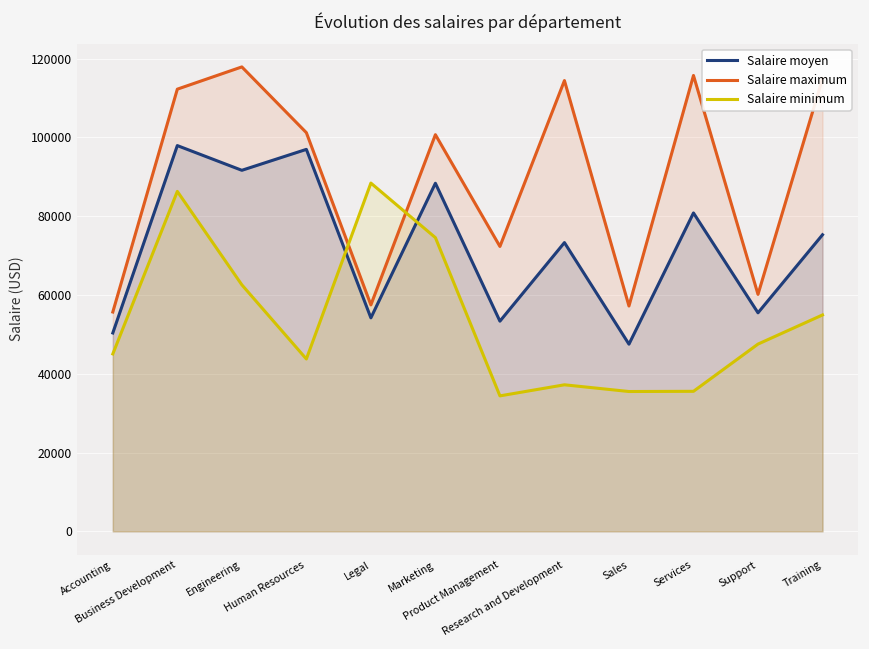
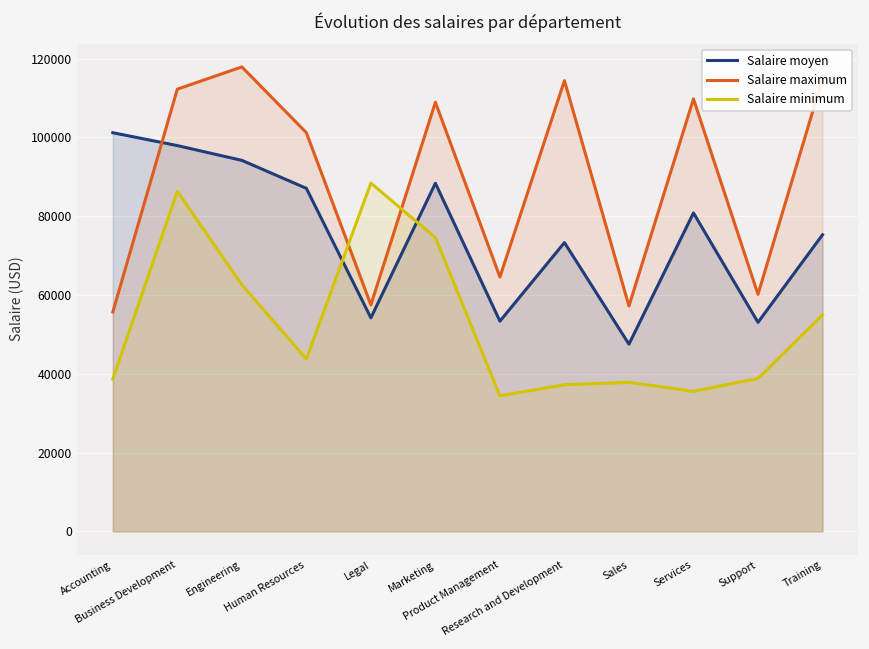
  {
    "Salaire moyen": {
-     "Accounting": 50000,
+     "Accounting": 101000,
      "Business Development": 98000,
-     "Engineering": 92000,
-     "Human Resources": 97000,
+     "Engineering": 94000,
+     "Human Resources": 87000,
      "Legal": 54000,
      "Marketing": 88000,
      "Product Management": 53000,
      "Research and Development": 73000,
      "Sales": 47000,
      "Services": 81000,
-     "Support": 55000,
+     "Support": 53000,
      "Training": 75000
    },
    "Salaire maximum": {
      "Accounting": 56000,
      "Business Development": 112000,
      "Engineering": 118000,
      "Human Resources": 101000,
      "Legal": 57000,
-     "Marketing": 101000,
-     "Product Management": 72000,
+     "Marketing": 109000,
+     "Product Management": 65000,
      "Research and Development": 114000,
      "Sales": 57000,
-     "Services": 116000,
+     "Services": 110000,
      "Support": 60000
    },
    "Salaire minimum": {
-     "Accounting": 45000,
+     "Accounting": 39000,
      "Business Development": 86000,
      "Engineering": 63000,
      "Human Resources": 44000,
      "Legal": 88000,
      "Marketing": 75000,
      "Product Management": 34000,
      "Research and Development": 37000,
-     "Sales": 35000,
+     "Sales": 38000,
      "Services": 36000,
-     "Support": 48000,
+     "Support": 39000,
      "Training": 55000
    }
  }
